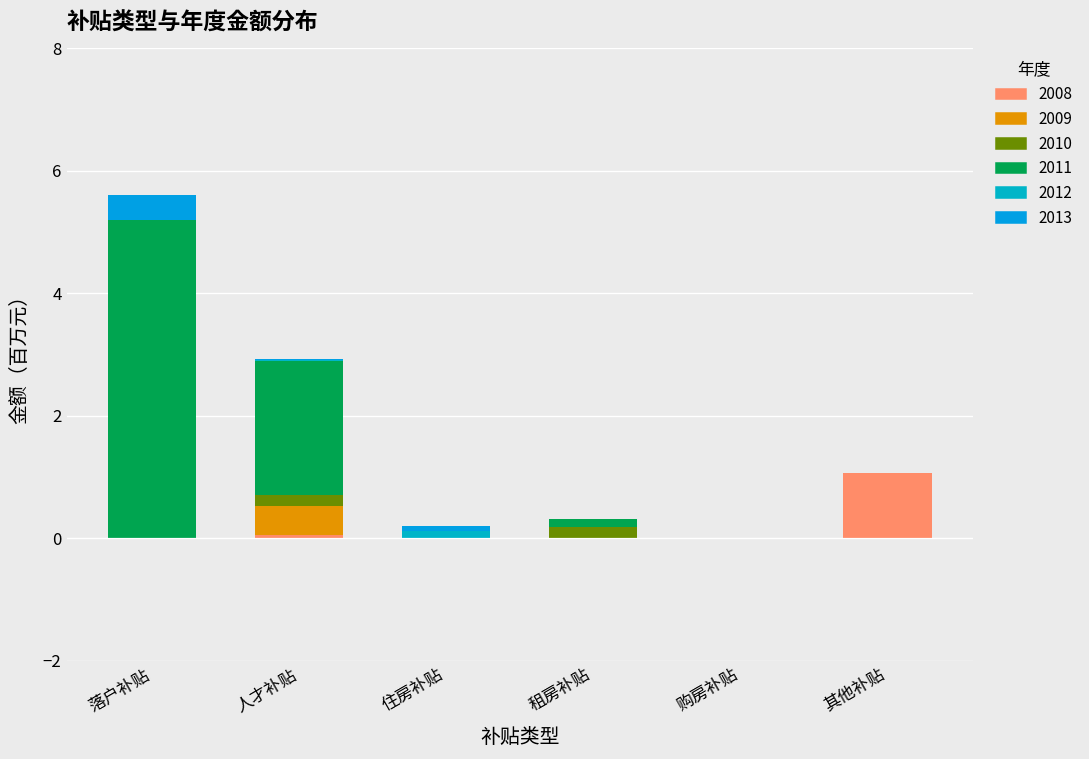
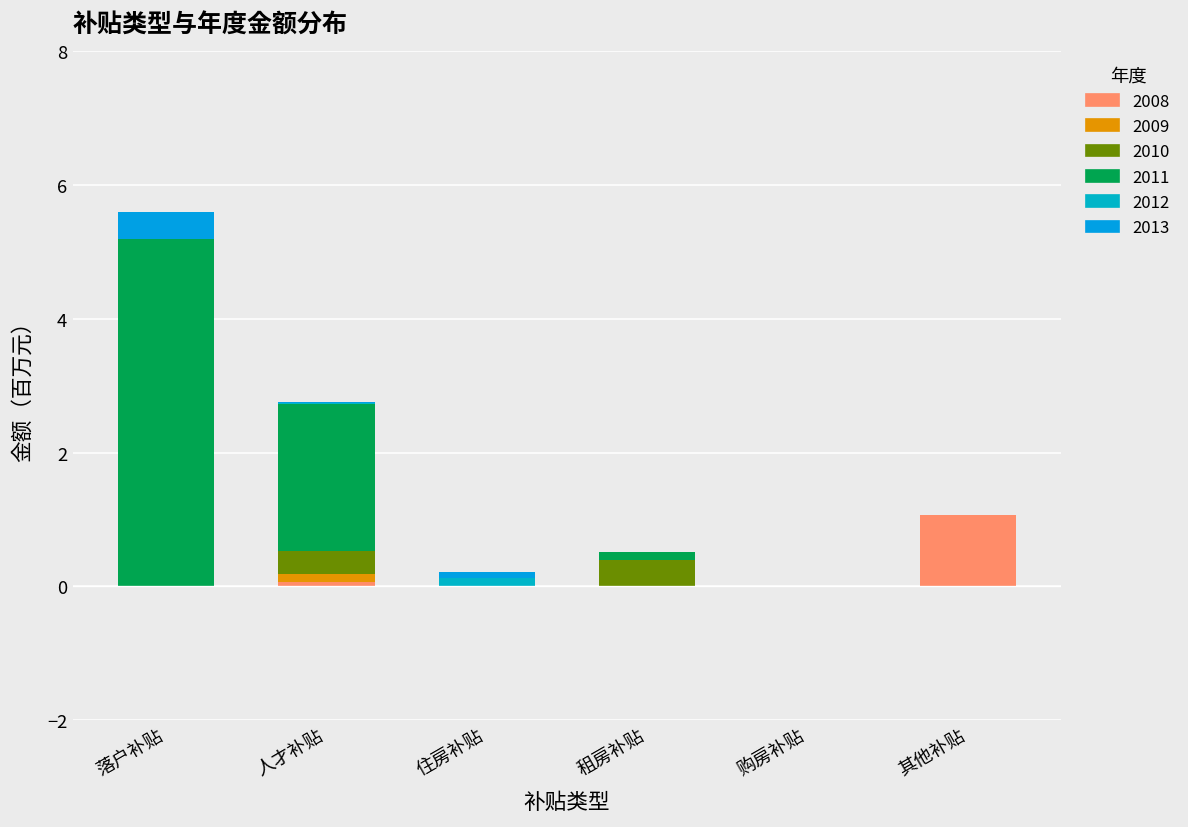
  {
    "2009": {
      "落户补贴": 0.0,
-     "人才补贴": 0.5,
+     "人才补贴": 0.1,
      "住房补贴": 0.0,
      "租房补贴": 0.0,
      "购房补贴": 0.0,
      "其他补贴": 0.0
    },
    "2010": {
      "落户补贴": 0.0,
-     "人才补贴": 0.2,
+     "人才补贴": 0.4,
      "住房补贴": 0.0,
-     "租房补贴": 0.2,
+     "租房补贴": 0.4,
      "购房补贴": 0.0,
      "其他补贴": 0.0
    },
    "2011": {
      "落户补贴": 5.2,
      "人才补贴": 2.2,
      "住房补贴": 0.0,
      "租房补贴": 0.1,
      "购房补贴": 0.0,
      "其他补贴": 0.0
    }
  }
